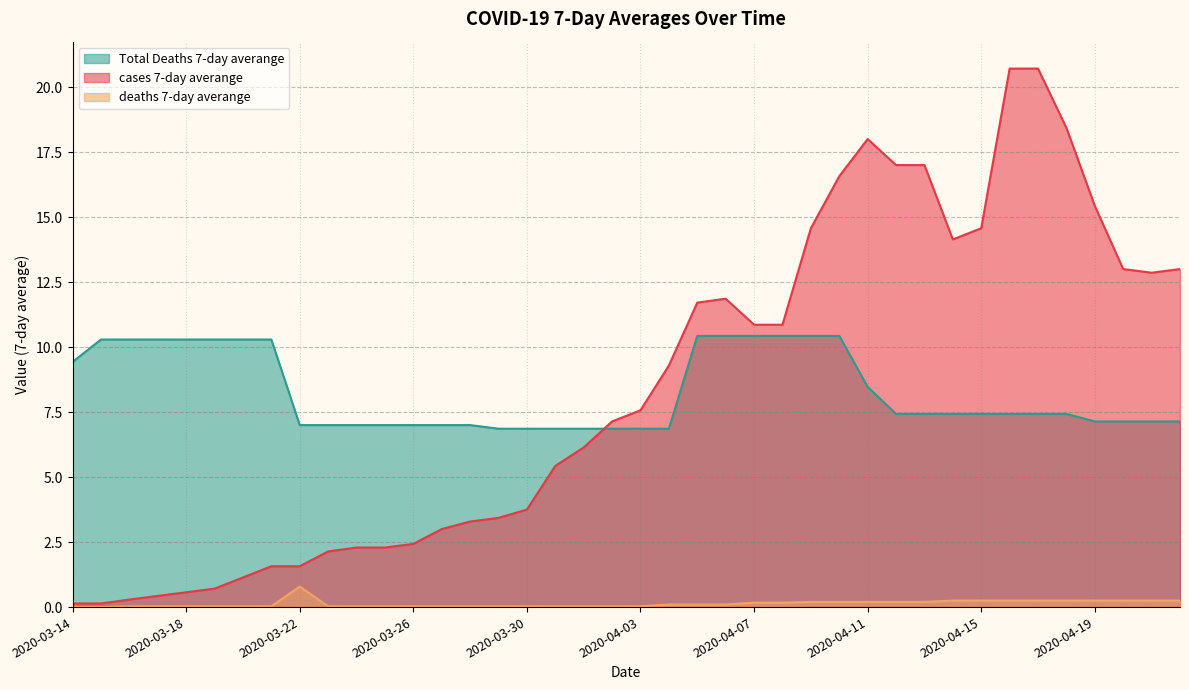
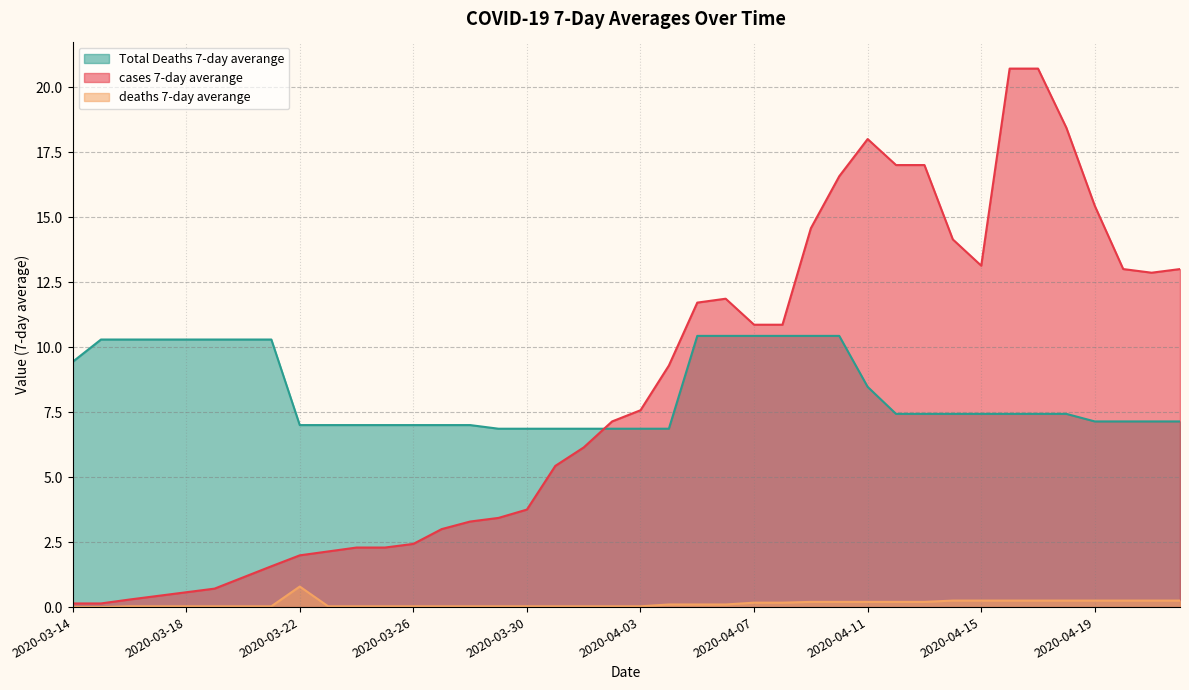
  {
    "Total Deaths 7-day averange": {
      "2020-03-14": 9.4,
      "2020-03-18": 10.3,
      "2020-03-22": 7.0,
      "2020-03-26": 7.0,
      "2020-03-30": 6.9,
      "2020-04-03": 6.9,
      "2020-04-07": 10.4,
      "2020-04-11": 8.5,
      "2020-04-15": 7.4,
      "2020-04-19": 7.1
    },
    "cases 7-day averange": {
      "2020-03-14": 0.1,
      "2020-03-18": 0.6,
-     "2020-03-22": 1.6,
+     "2020-03-22": 2.0,
      "2020-03-26": 2.4,
      "2020-03-30": 3.8,
      "2020-04-03": 7.6,
      "2020-04-07": 10.9,
      "2020-04-11": 18.0,
-     "2020-04-15": 14.6,
+     "2020-04-15": 13.1,
      "2020-04-19": 15.4
    },
    "deaths 7-day averange": {
      "2020-03-14": 0.0,
      "2020-03-18": 0.0,
      "2020-03-22": 0.8,
      "2020-03-26": 0.0,
      "2020-03-30": 0.0,
      "2020-04-03": 0.0,
      "2020-04-07": 0.2,
      "2020-04-11": 0.2,
      "2020-04-15": 0.3,
      "2020-04-19": 0.3
    }
  }
